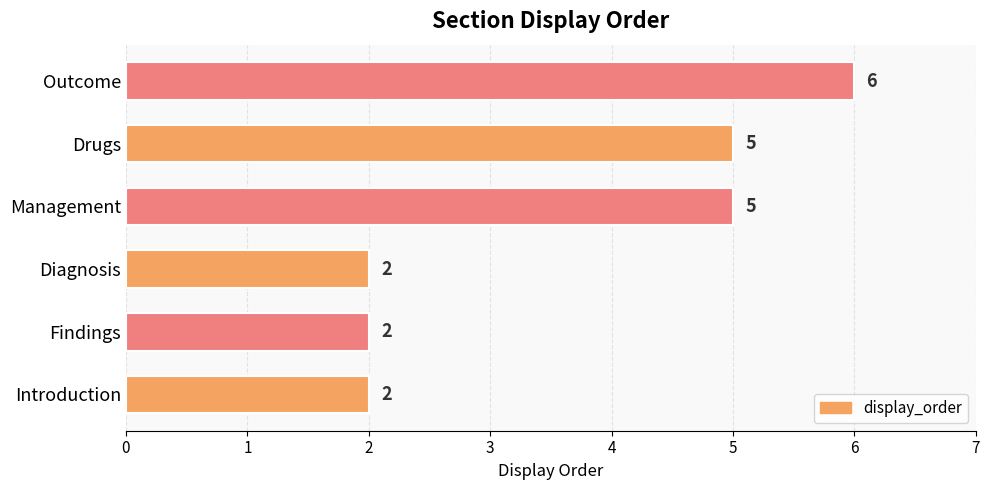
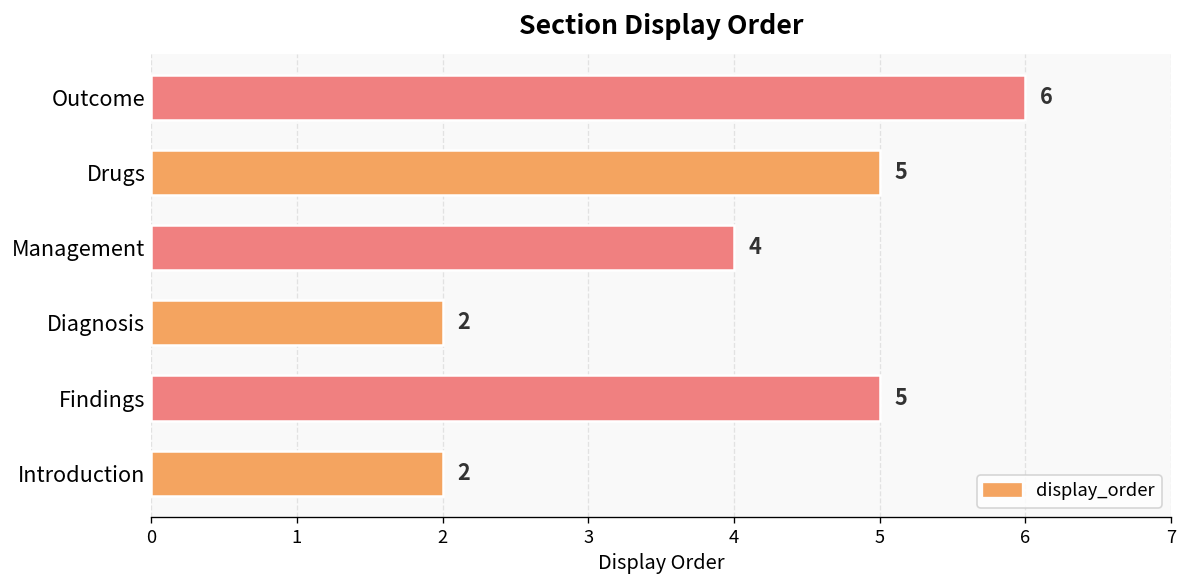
  {
    "Outcome": 6,
    "Drugs": 5,
-   "Management": 5,
+   "Management": 4,
    "Diagnosis": 2,
-   "Findings": 2,
+   "Findings": 5,
    "Introduction": 2
  }
